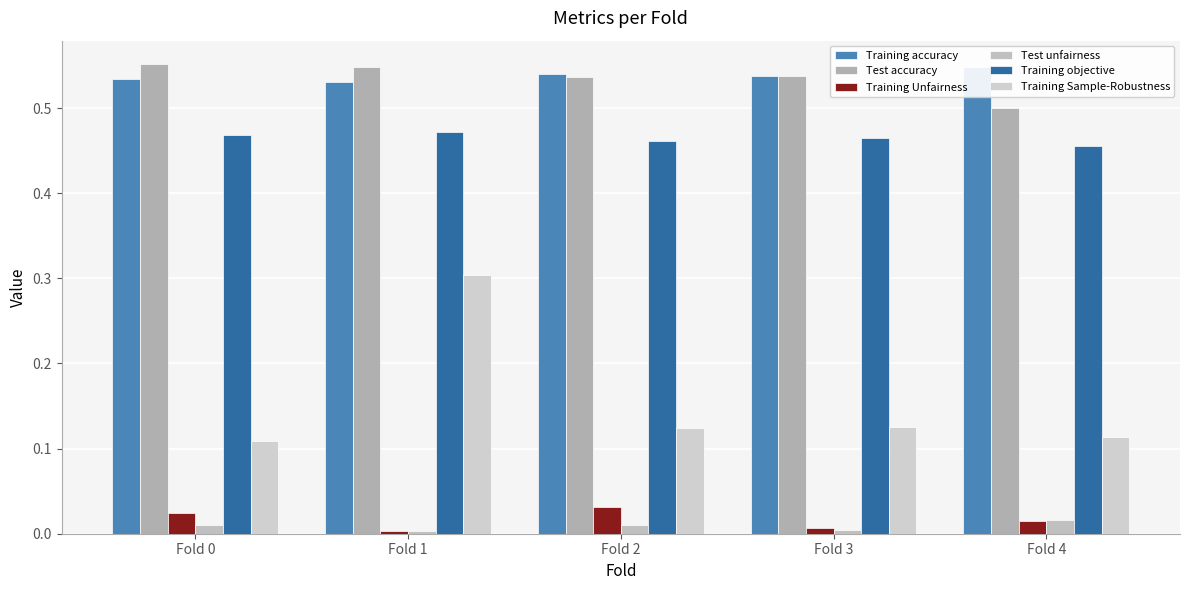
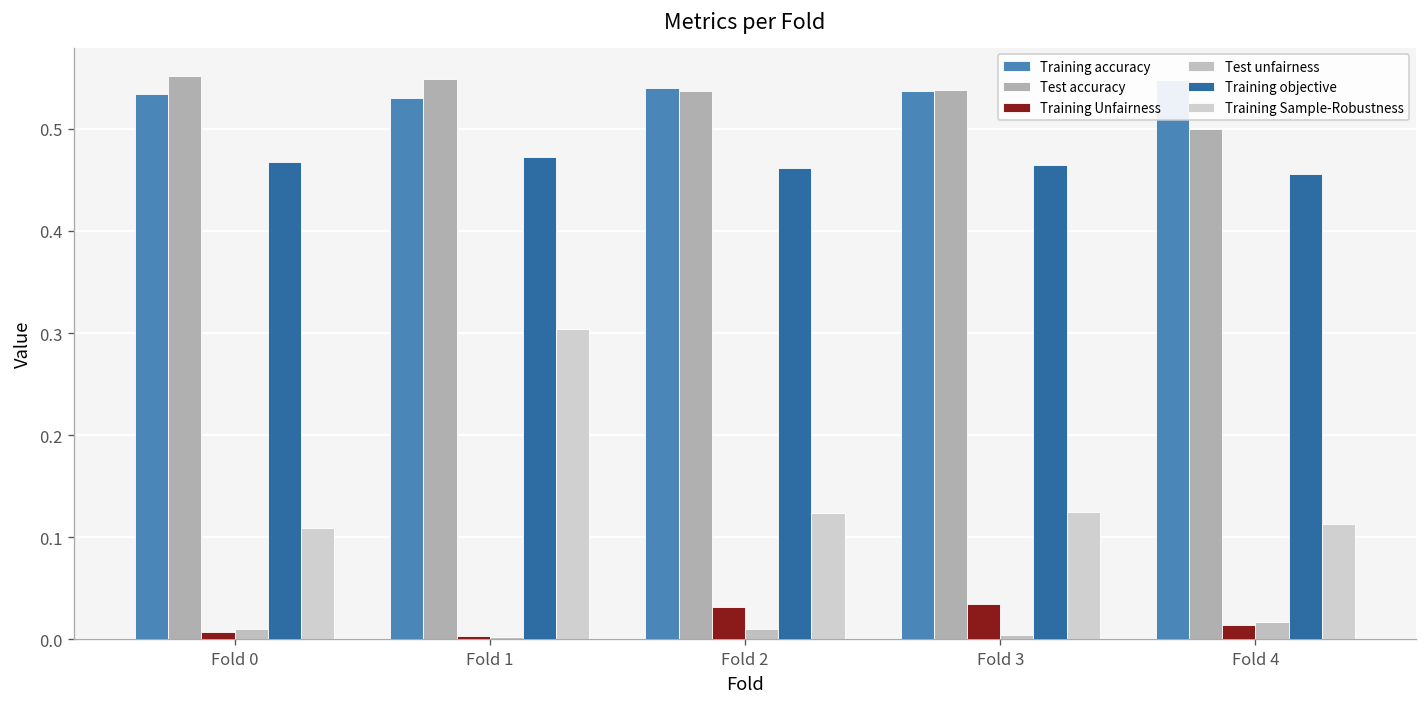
  {
    "Training Unfairness": {
-     "Fold 0": 0.02,
+     "Fold 0": 0.01,
      "Fold 1": 0.00,
      "Fold 2": 0.03,
-     "Fold 3": 0.01,
+     "Fold 3": 0.03,
      "Fold 4": 0.01
    }
  }
